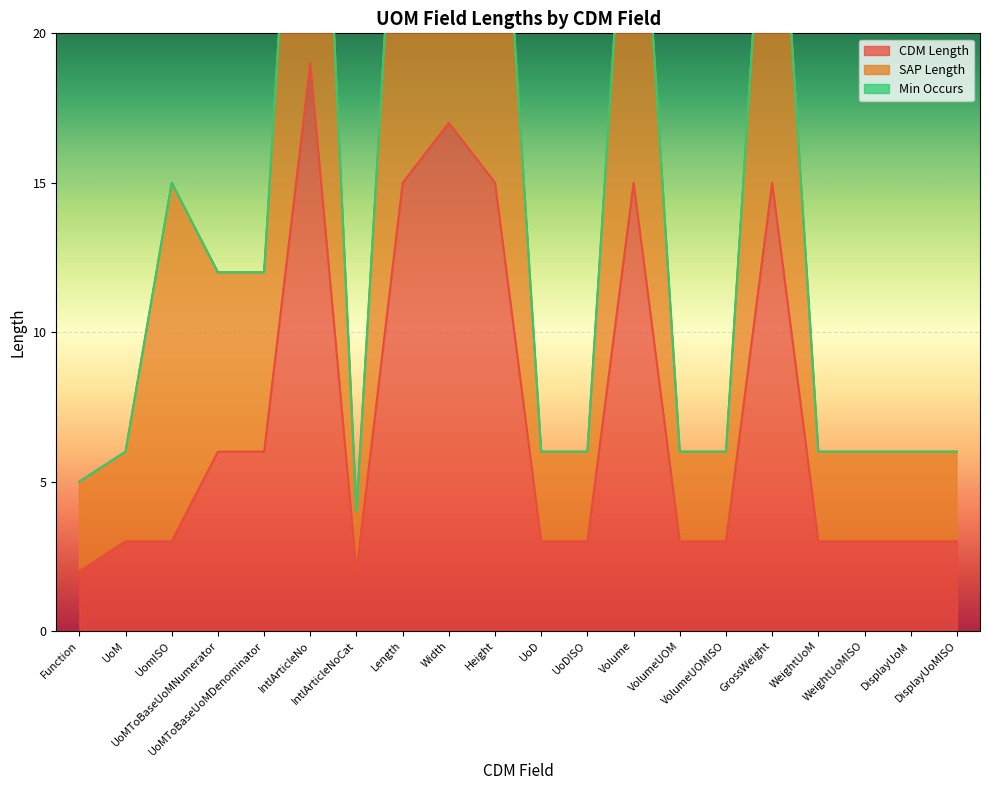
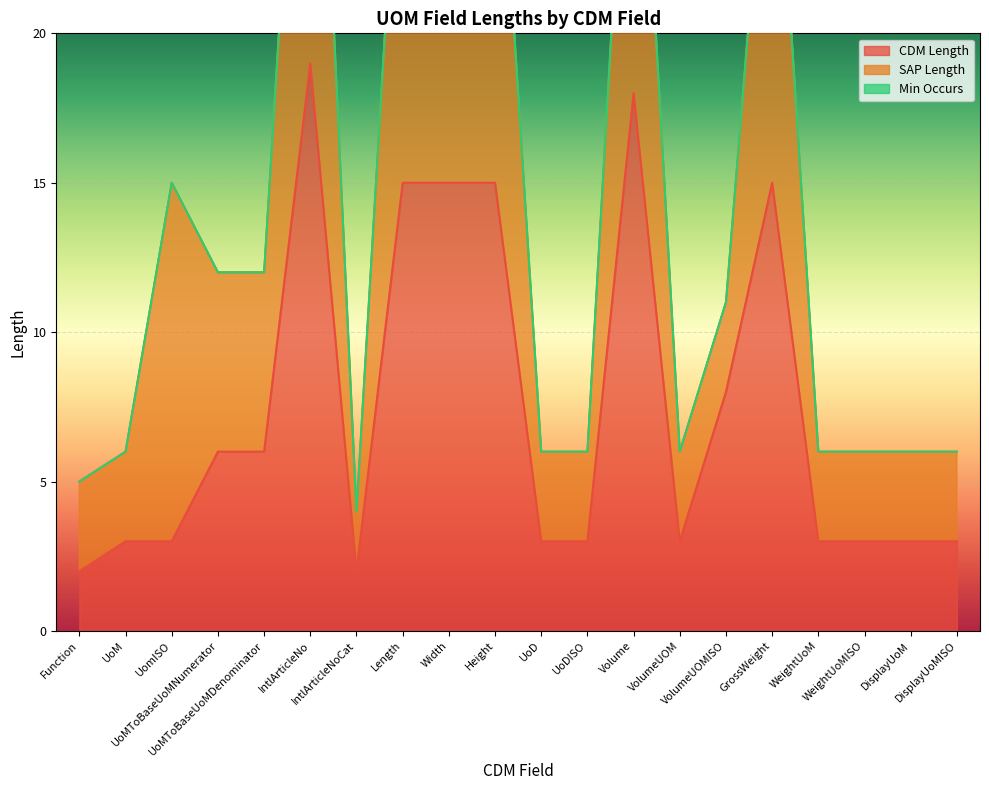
  {
    "CDM Length": {
      "Function": 2,
      "UoM": 3,
      "UomISO": 3,
      "UoMToBaseUoMNumerator": 6,
      "UoMToBaseUoMDenominator": 6,
      "IntlArticleNo": 19,
      "IntlArticleNoCat": 2,
      "Length": 15,
-     "Width": 17,
+     "Width": 15,
      "Height": 15,
      "UoD": 3,
      "UoDISO": 3,
-     "Volume": 15,
+     "Volume": 18,
      "VolumeUOM": 3,
-     "VolumeUOMISO": 3,
+     "VolumeUOMISO": 8,
      "GrossWeight": 15,
      "WeightUoM": 3,
      "WeightUoMISO": 3,
      "DisplayUoM": 3,
      "DisplayUoMISO": 3
    }
  }
